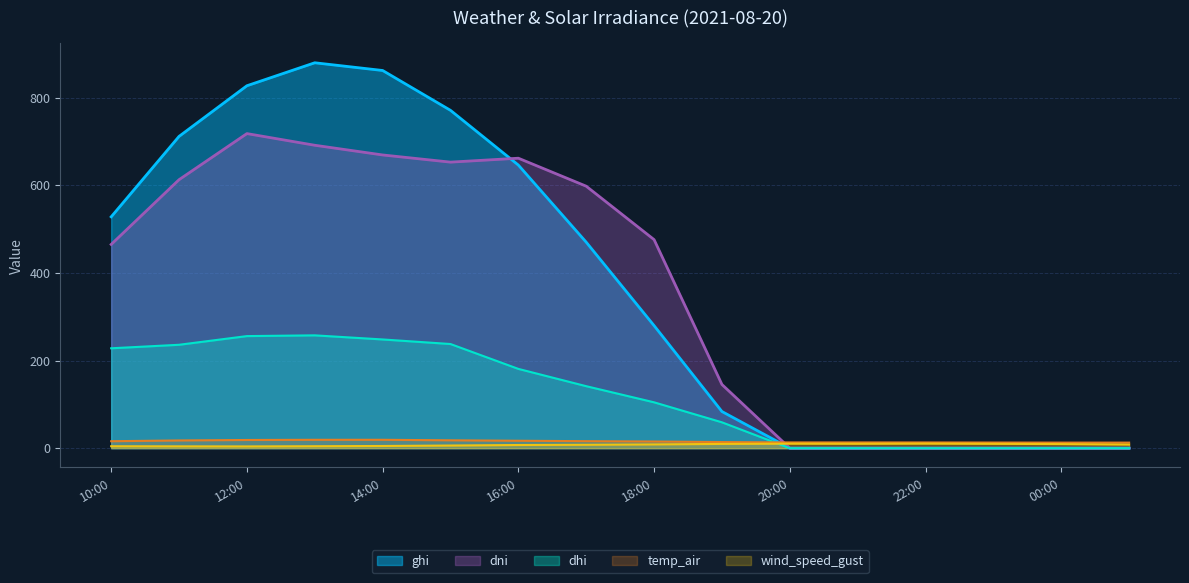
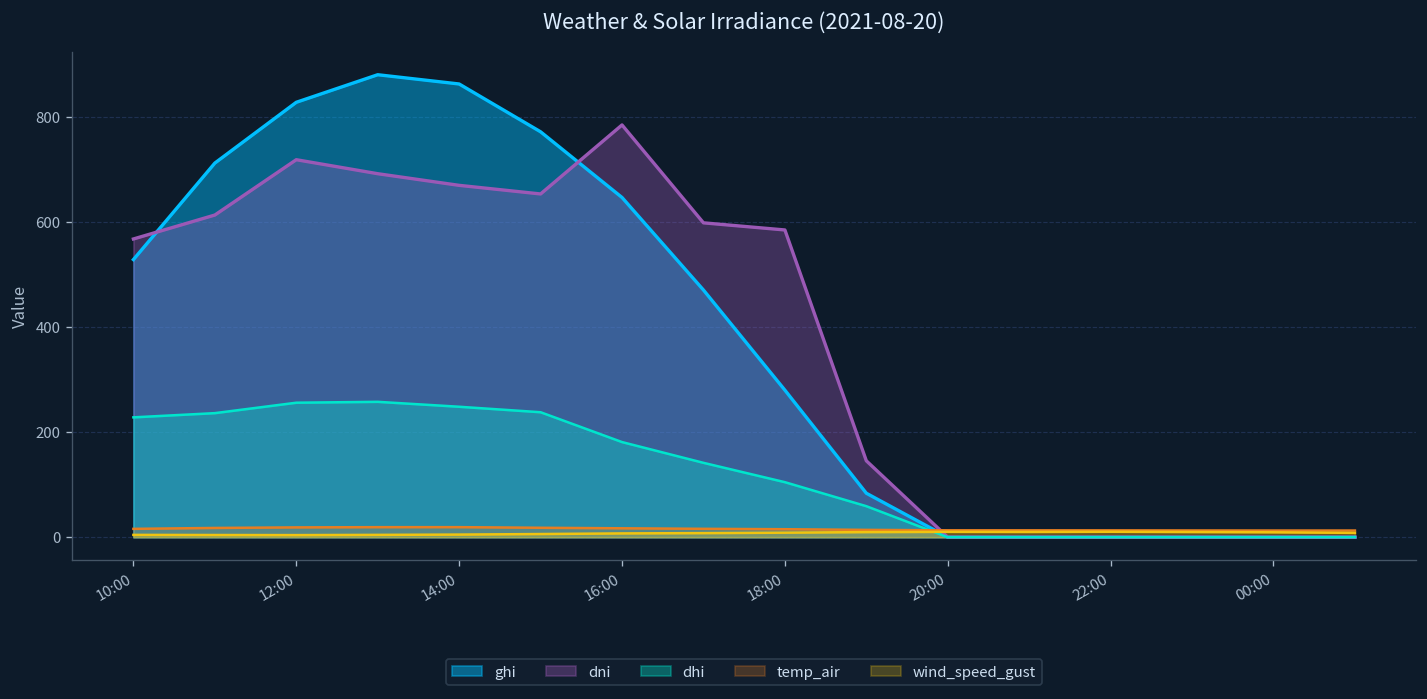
  {
    "dni": {
-     "10:00": 470,
+     "10:00": 570,
      "12:00": 720,
      "14:00": 670,
-     "16:00": 660,
-     "18:00": 480
+     "16:00": 780,
+     "18:00": 580
    }
  }
